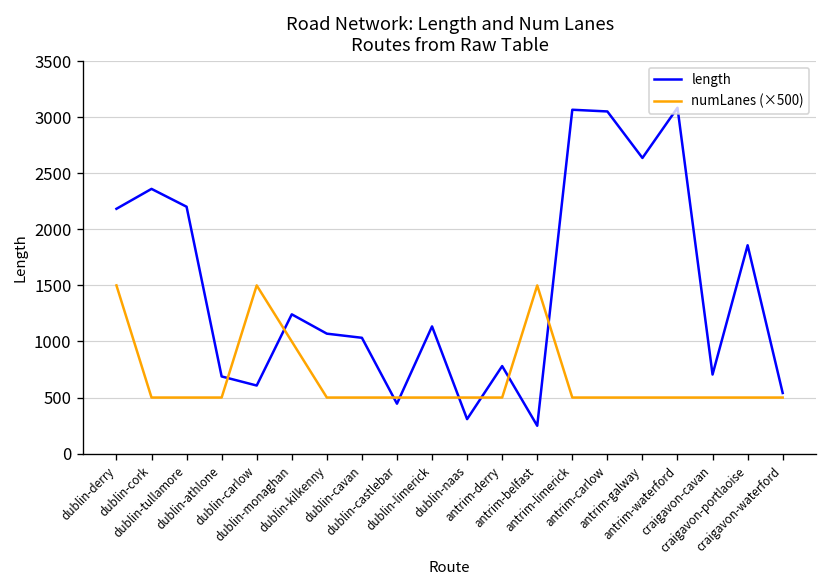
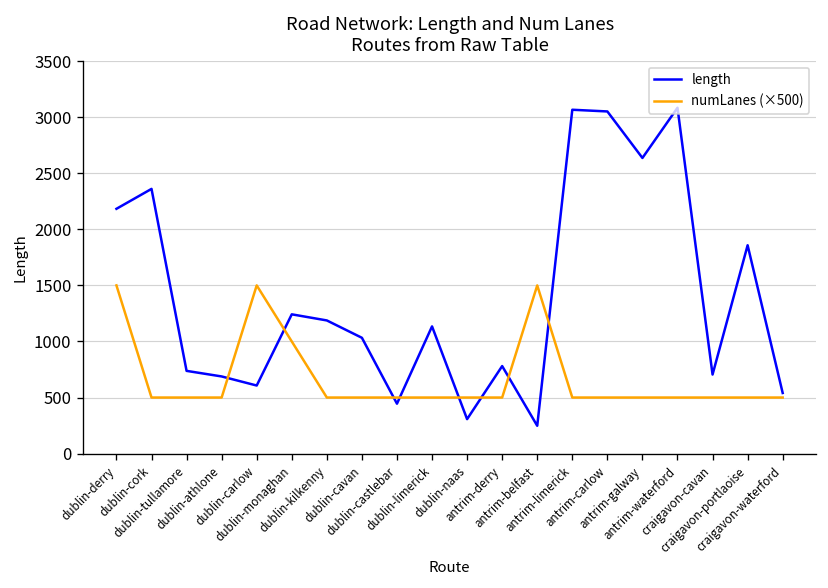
  {
    "length": {
      "dublin-derry": 2200,
      "dublin-cork": 2400,
-     "dublin-tullamore": 2200,
+     "dublin-tullamore": 700,
      "dublin-athlone": 700,
      "dublin-carlow": 600,
      "dublin-monaghan": 1200,
-     "dublin-kilkenny": 1100,
+     "dublin-kilkenny": 1200,
      "dublin-cavan": 1000,
      "dublin-castlebar": 400,
      "dublin-limerick": 1100,
      "dublin-naas": 300,
      "antrim-derry": 800,
      "antrim-belfast": 200,
      "antrim-limerick": 3100,
      "antrim-carlow": 3100,
      "antrim-galway": 2600,
      "craigavon-cavan": 700,
      "craigavon-portlaoise": 1900,
      "craigavon-waterford": 500
    },
    "numLanes (×500)": {
      "dublin-derry": 1500,
      "dublin-cork": 500,
      "dublin-tullamore": 500,
      "dublin-athlone": 500,
      "dublin-carlow": 1500,
      "dublin-monaghan": 1000,
      "dublin-kilkenny": 500,
      "dublin-cavan": 500,
      "dublin-castlebar": 500,
      "dublin-limerick": 500,
      "dublin-naas": 500,
      "antrim-derry": 500,
      "antrim-belfast": 1500,
      "antrim-limerick": 500,
      "antrim-carlow": 500,
      "antrim-galway": 500,
      "antrim-waterford": 500,
      "craigavon-cavan": 500,
      "craigavon-portlaoise": 500,
      "craigavon-waterford": 500
    }
  }
